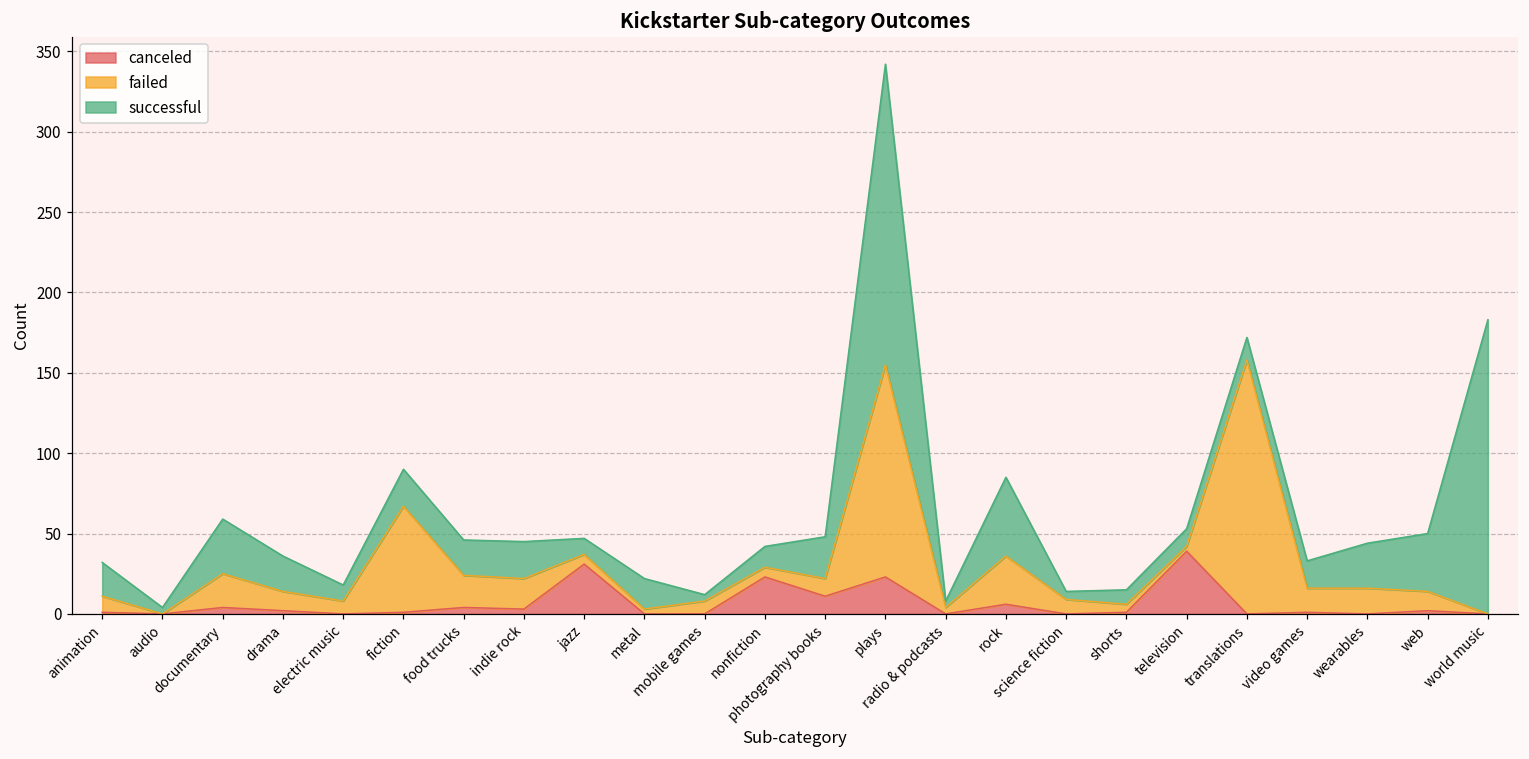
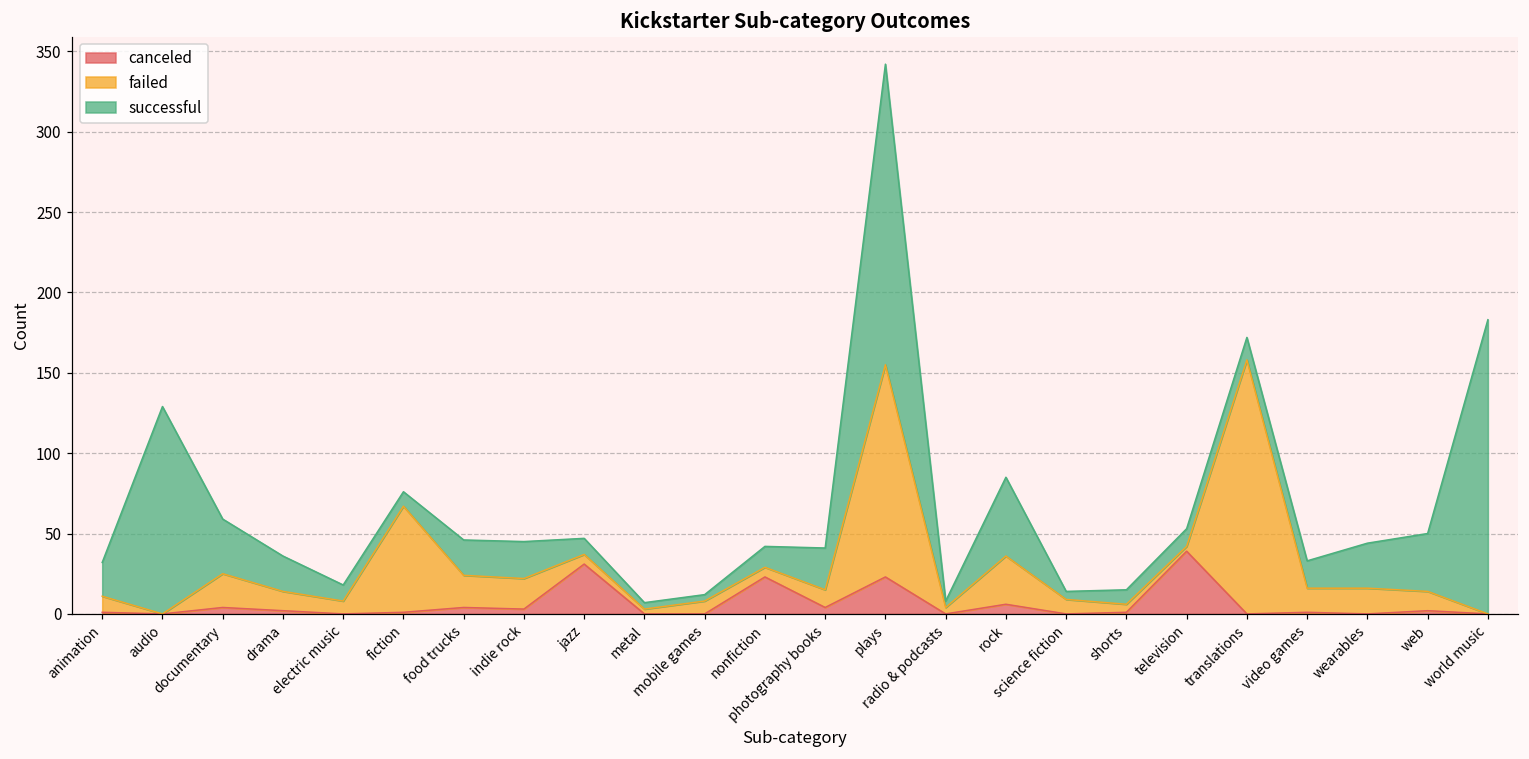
  {
    "canceled": {
      "animation": 1,
      "documentary": 4,
      "drama": 2,
      "electric music": 0,
      "fiction": 1,
      "food trucks": 4,
      "indie rock": 3,
      "jazz": 31,
      "metal": 0,
      "mobile games": 0,
      "nonfiction": 23,
-     "photography books": 11,
+     "photography books": 4,
      "plays": 23,
      "radio & podcasts": 0,
      "rock": 6,
      "science fiction": 0,
      "shorts": 1,
      "television": 39,
      "translations": 0,
      "video games": 1,
      "wearables": 0,
      "web": 2
    },
    "failed": {
      "animation": 10,
      "documentary": 21,
      "drama": 12,
      "electric music": 8,
      "fiction": 66,
      "food trucks": 20,
      "indie rock": 19,
      "jazz": 6,
      "metal": 3,
      "mobile games": 8,
      "nonfiction": 6,
      "photography books": 11,
      "plays": 132,
      "radio & podcasts": 4,
      "rock": 30,
      "science fiction": 9,
      "shorts": 5,
      "television": 3,
      "translations": 158,
      "video games": 15,
      "wearables": 16,
      "web": 12
    },
    "successful": {
      "animation": 21,
-     "audio": 4,
+     "audio": 129,
      "documentary": 34,
      "drama": 22,
      "electric music": 10,
-     "fiction": 23,
+     "fiction": 9,
      "food trucks": 22,
      "indie rock": 23,
      "jazz": 10,
-     "metal": 19,
+     "metal": 4,
      "mobile games": 4,
      "nonfiction": 13,
      "photography books": 26,
      "plays": 187,
      "radio & podcasts": 4,
      "rock": 49,
      "science fiction": 5,
      "shorts": 9,
      "television": 11,
      "translations": 14,
      "video games": 17,
      "wearables": 28,
      "web": 36,
      "world music": 183
    }
  }
